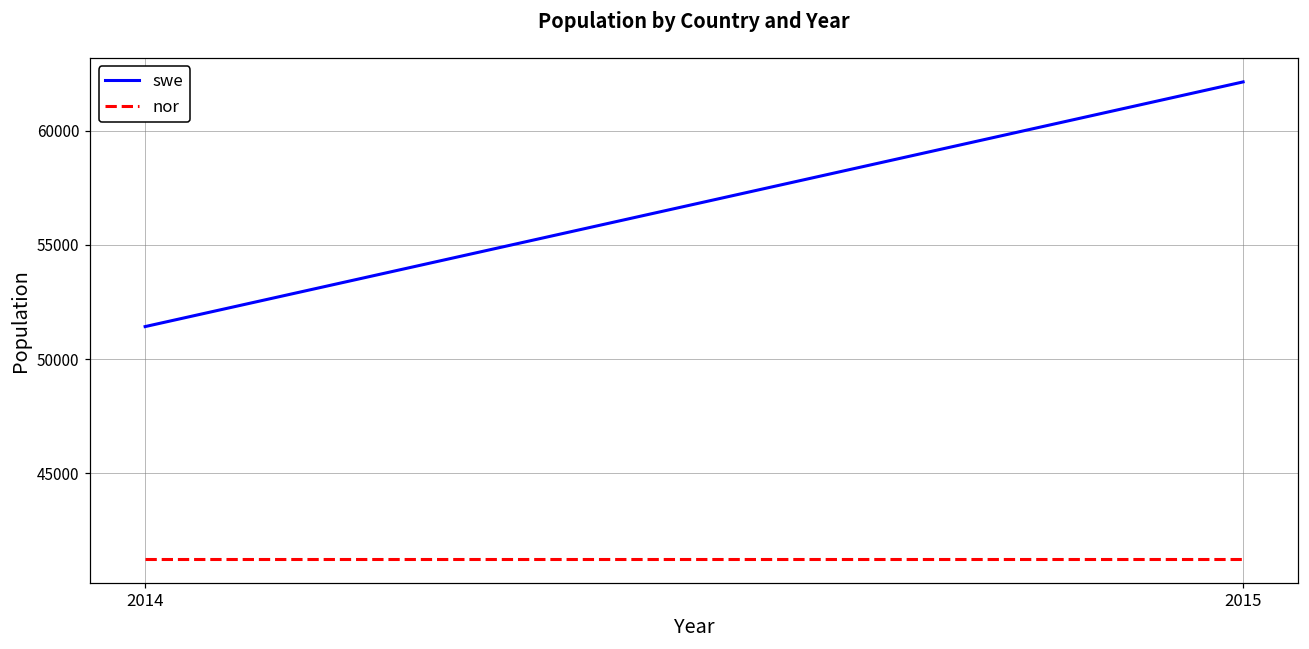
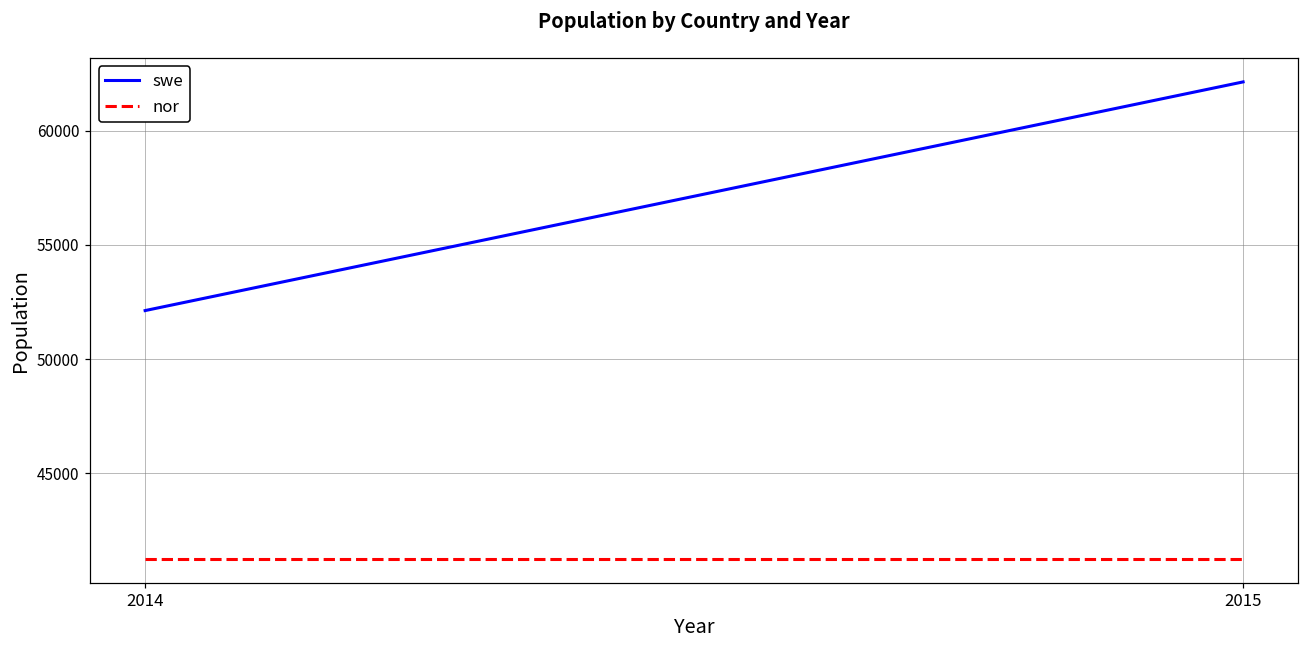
  {
    "swe": {
-     "2014": 51400,
+     "2014": 52100,
      "2015": 62100
    },
    "nor": {
      "2014": 41300,
      "2015": 41300
    }
  }
